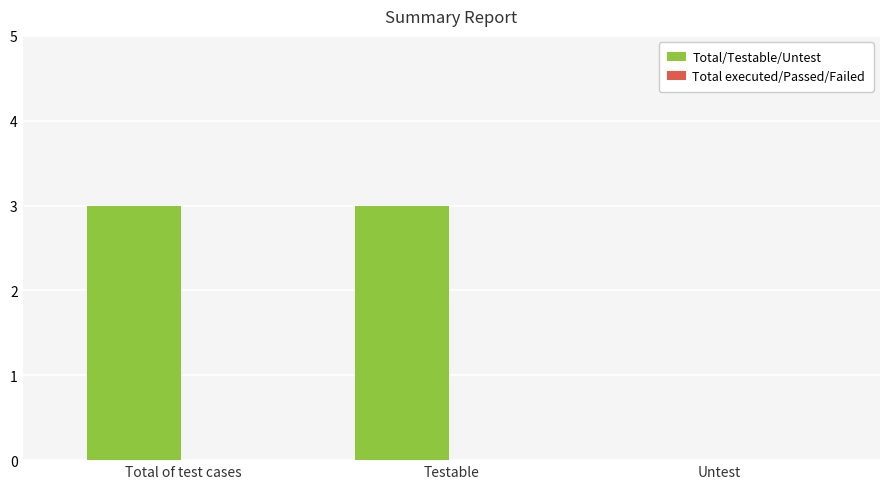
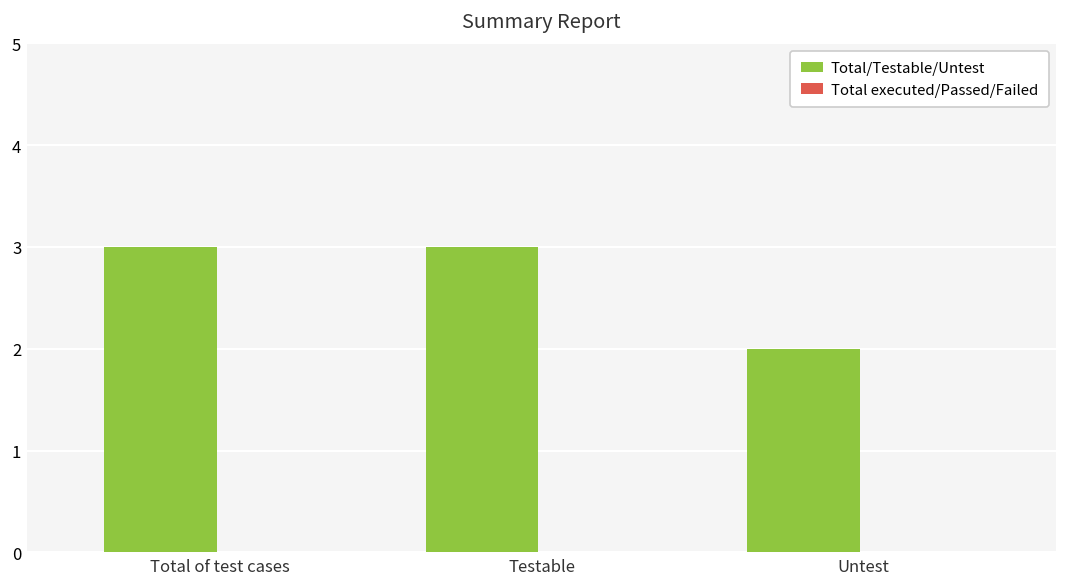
  {
    "Total/Testable/Untest": {
      "Total of test cases": 3,
      "Testable": 3,
-     "Untest": 0
+     "Untest": 2
    },
    "Total executed/Passed/Failed": {
      "Total of test cases": 0,
      "Testable": 0,
      "Untest": 0
    }
  }
